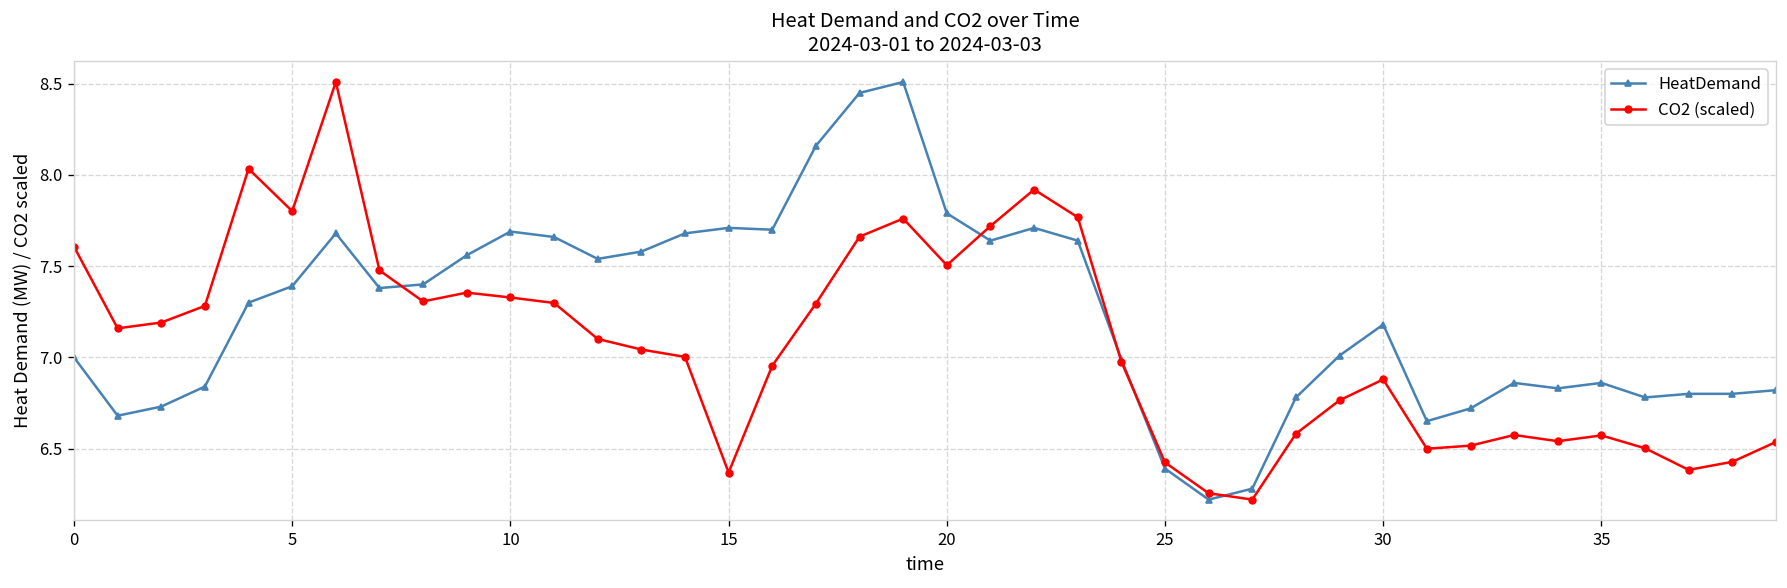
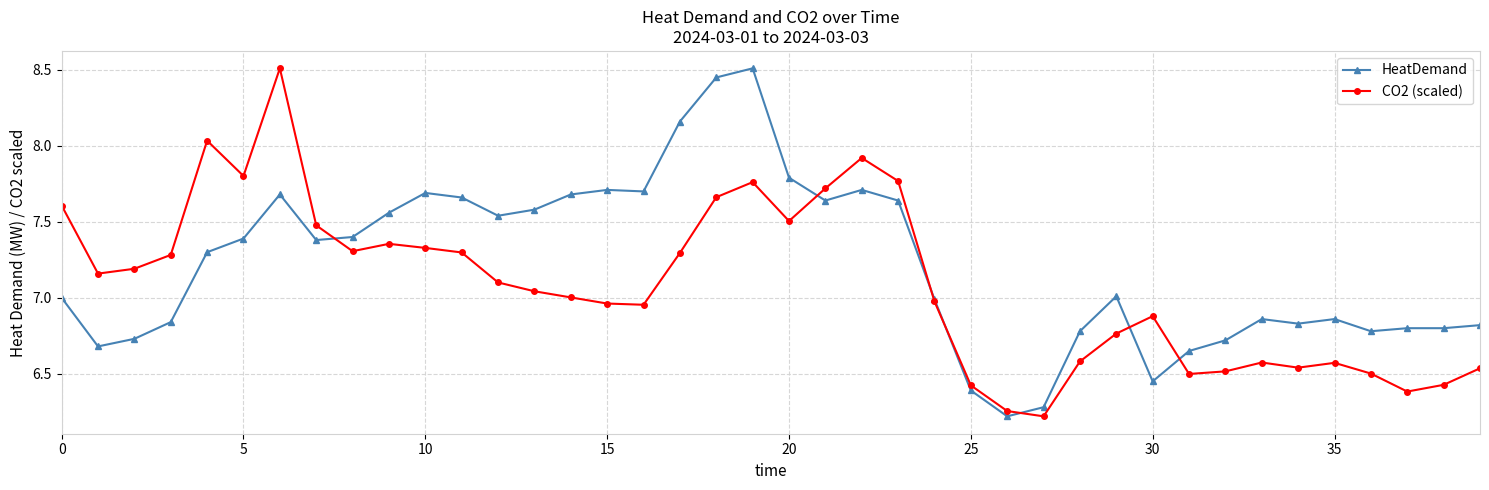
  {
    "HeatDemand": {
      "0": 7.00,
      "5": 7.39,
      "10": 7.69,
      "15": 7.71,
      "20": 7.79,
      "25": 6.39,
-     "30": 7.18,
+     "30": 6.45,
      "35": 6.86
    },
    "CO2 (scaled)": {
      "0": 7.61,
      "5": 7.80,
      "10": 7.33,
-     "15": 6.37,
+     "15": 6.96,
      "20": 7.51,
      "25": 6.42,
      "30": 6.88,
      "35": 6.57
    }
  }
